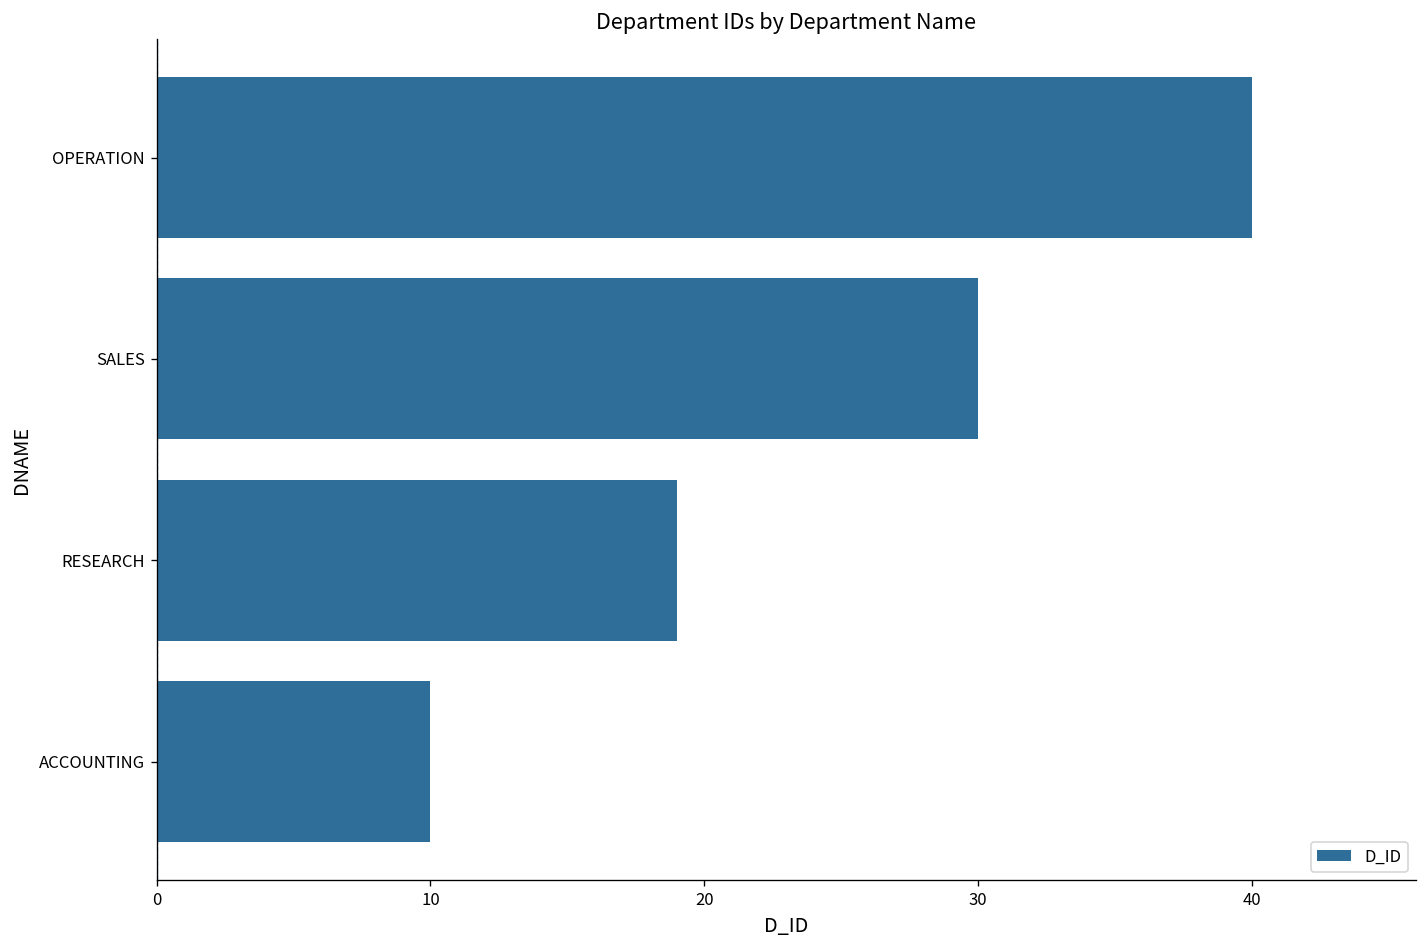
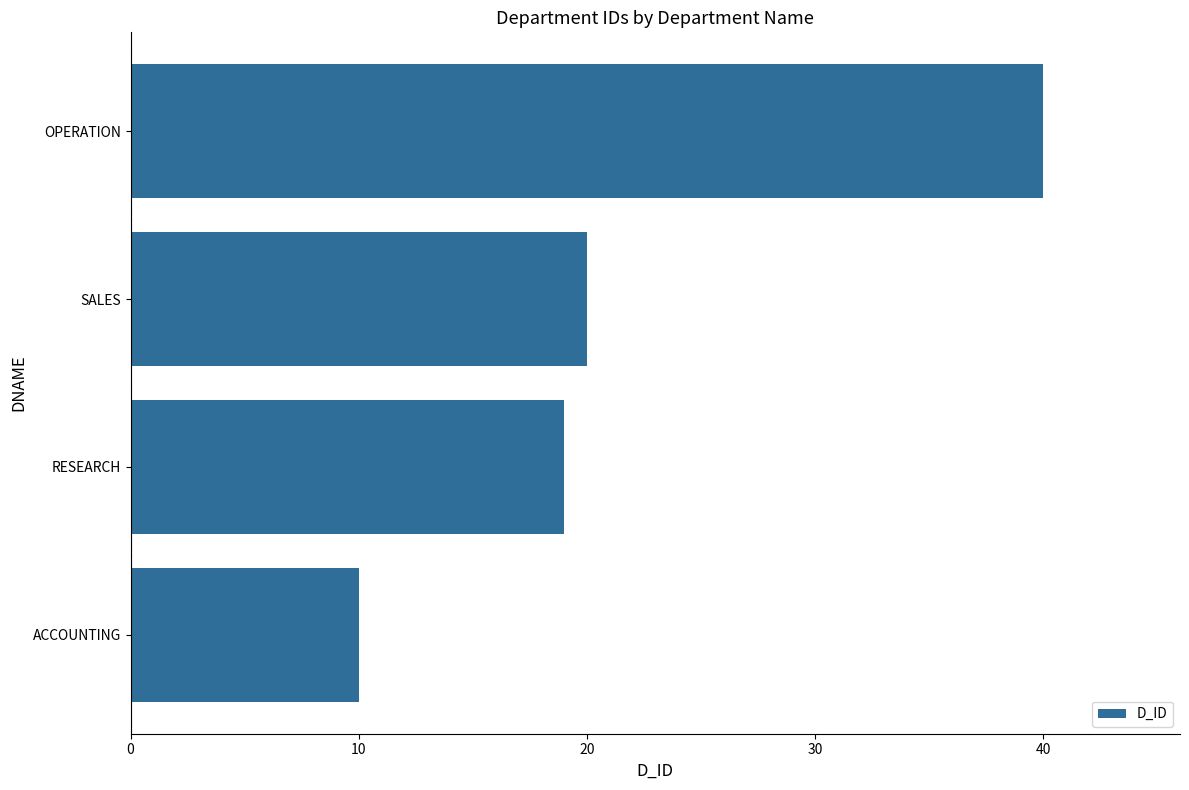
  {
    "OPERATION": 40,
-   "SALES": 30,
+   "SALES": 20,
    "RESEARCH": 19,
    "ACCOUNTING": 10
  }
